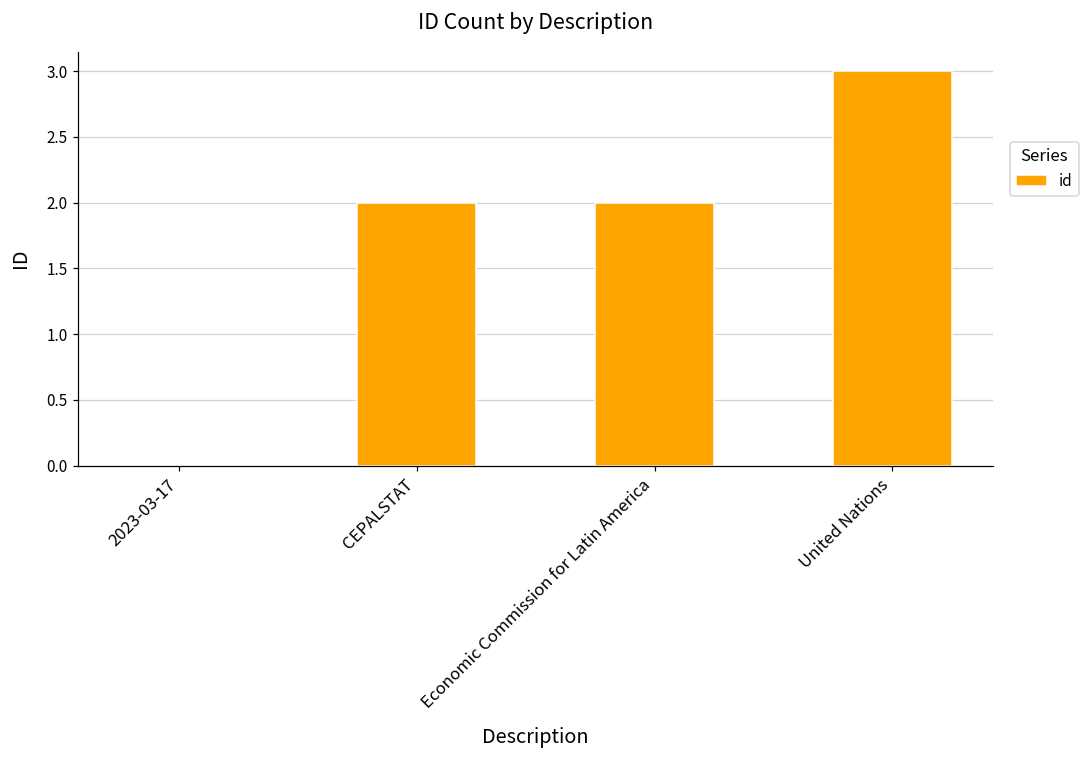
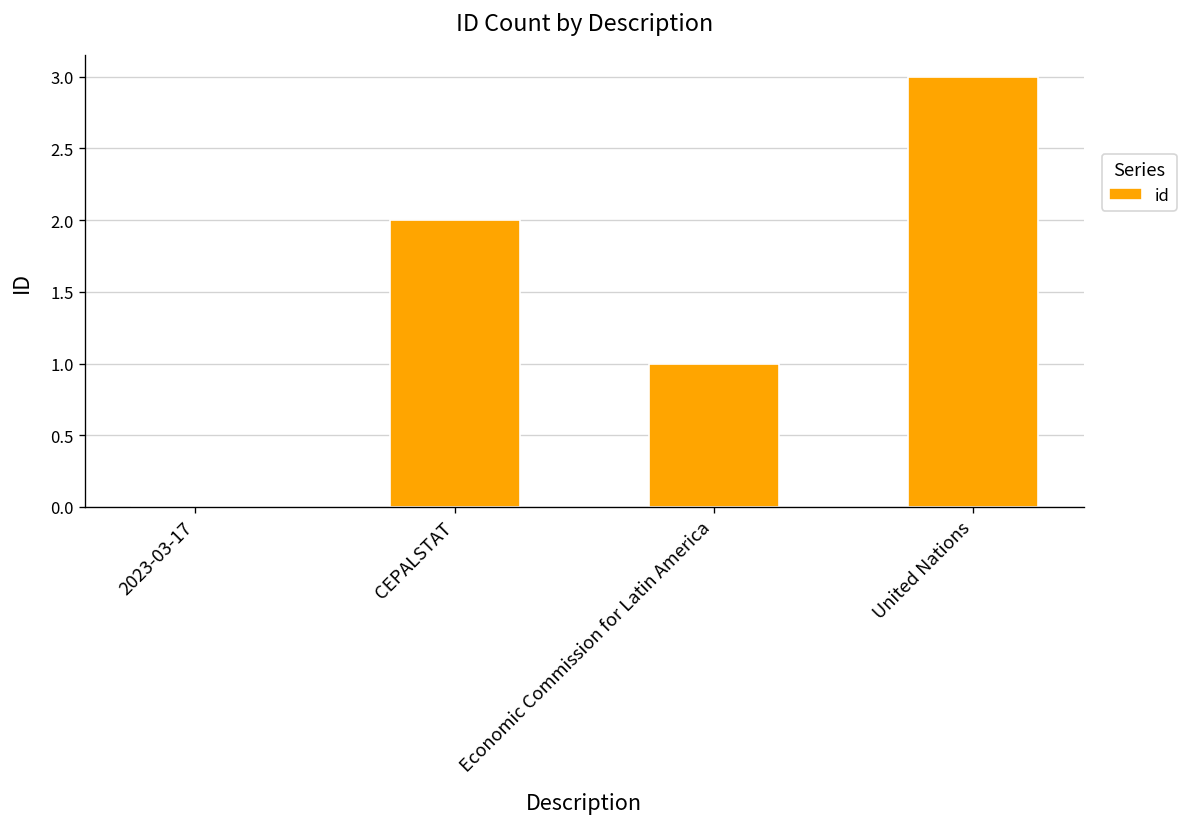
  {
    "2023-03-17": 0,
    "CEPALSTAT": 2,
-   "Economic Commission for Latin America": 2,
+   "Economic Commission for Latin America": 1,
    "United Nations": 3
  }
